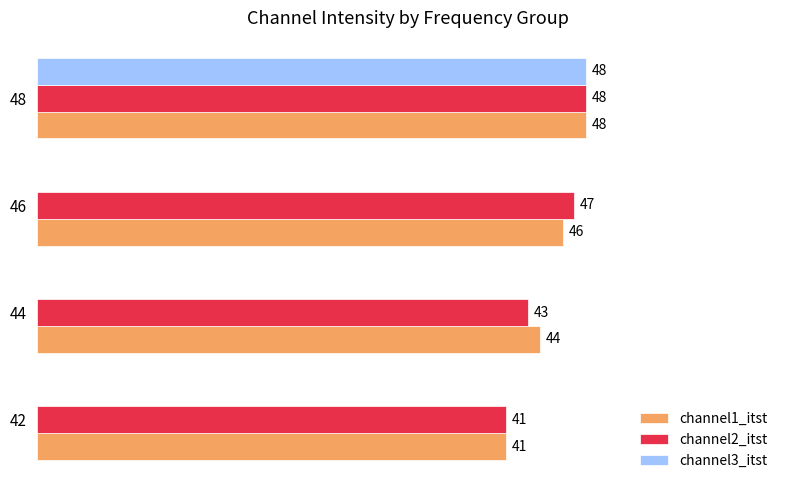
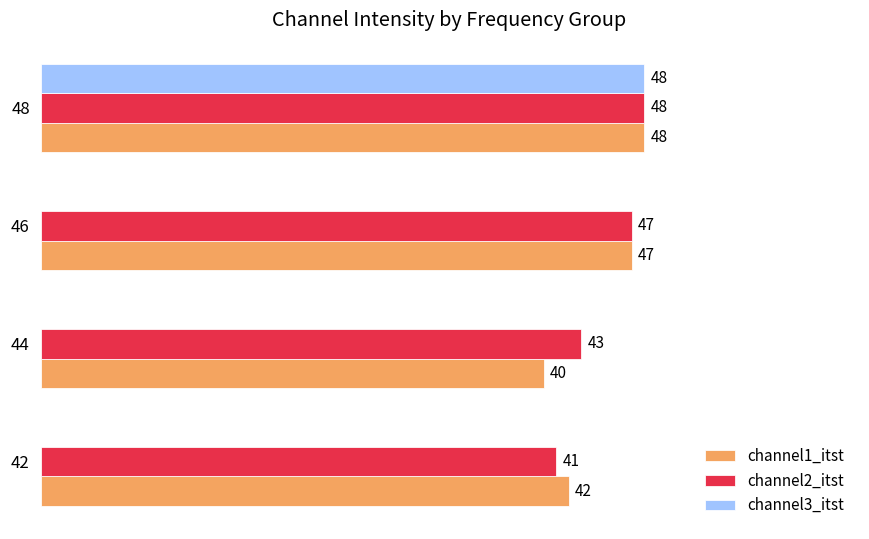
  {
    "channel1_itst": {
      "48": 48,
-     "46": 46,
-     "44": 44,
-     "42": 41
+     "46": 47,
+     "44": 40,
+     "42": 42
    },
    "channel2_itst": {
      "48": 48,
      "46": 47,
      "44": 43,
      "42": 41
    },
    "channel3_itst": {
      "48": 48
    }
  }
